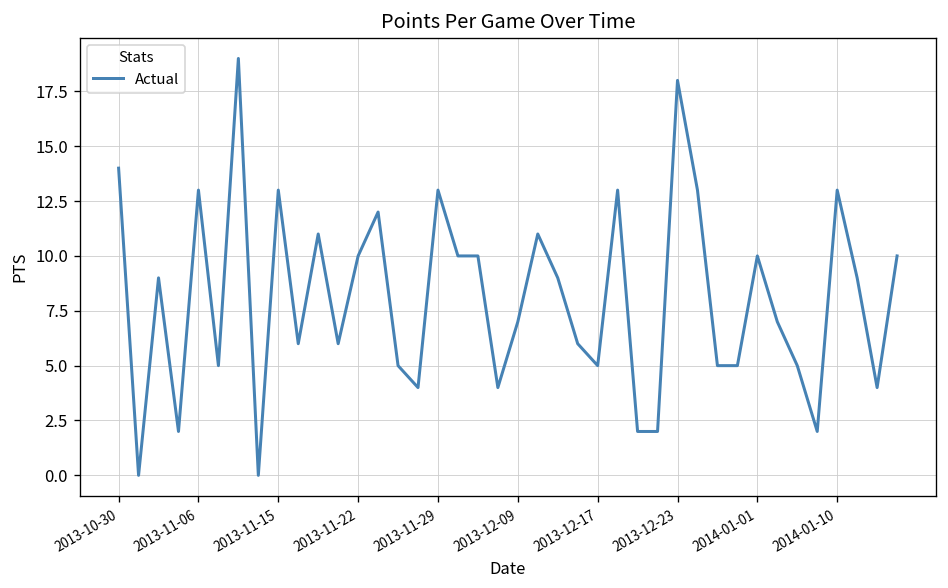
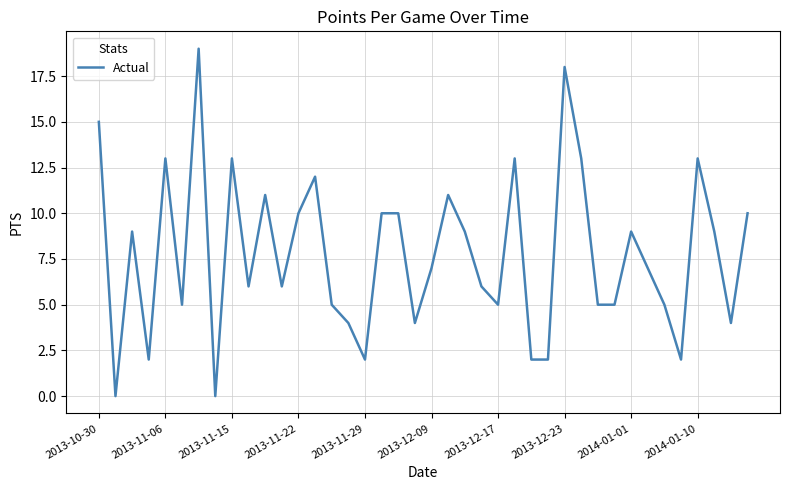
  {
-   "2013-10-30": 14,
+   "2013-10-30": 15,
    "2013-11-06": 13,
    "2013-11-15": 13,
    "2013-11-22": 10,
-   "2013-11-29": 13,
+   "2013-11-29": 2,
    "2013-12-09": 7,
    "2013-12-17": 5,
    "2013-12-23": 18,
-   "2014-01-01": 10,
+   "2014-01-01": 9,
    "2014-01-10": 13
  }
